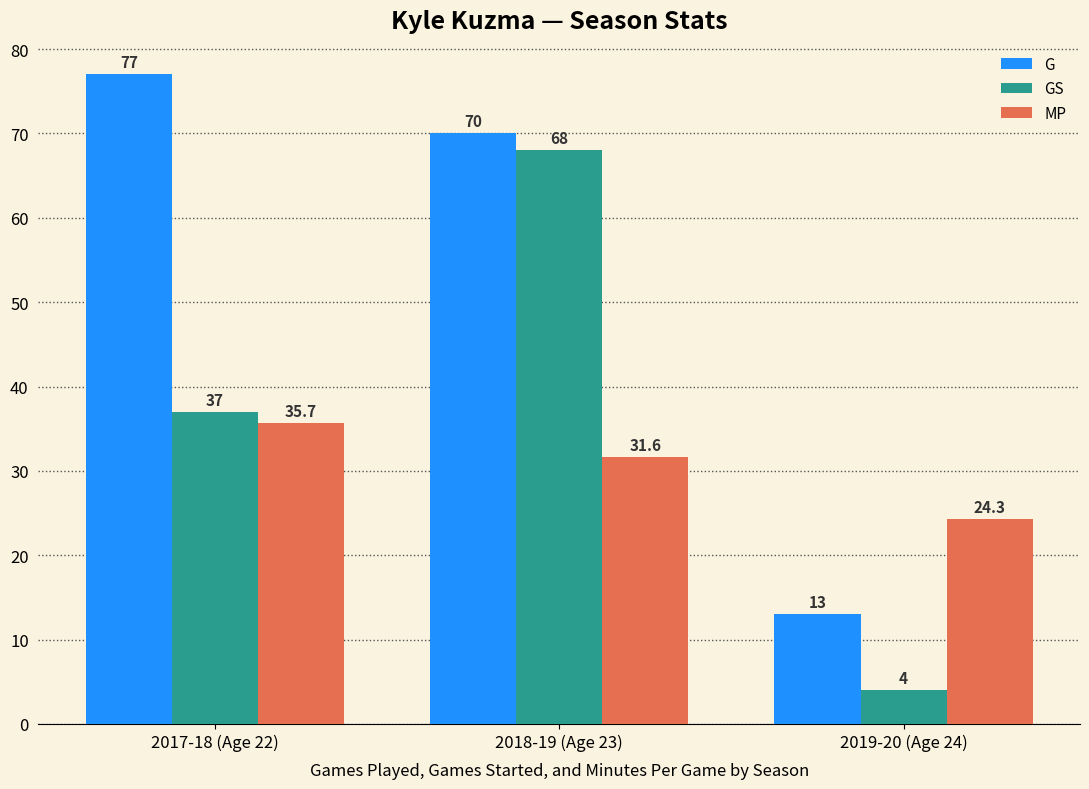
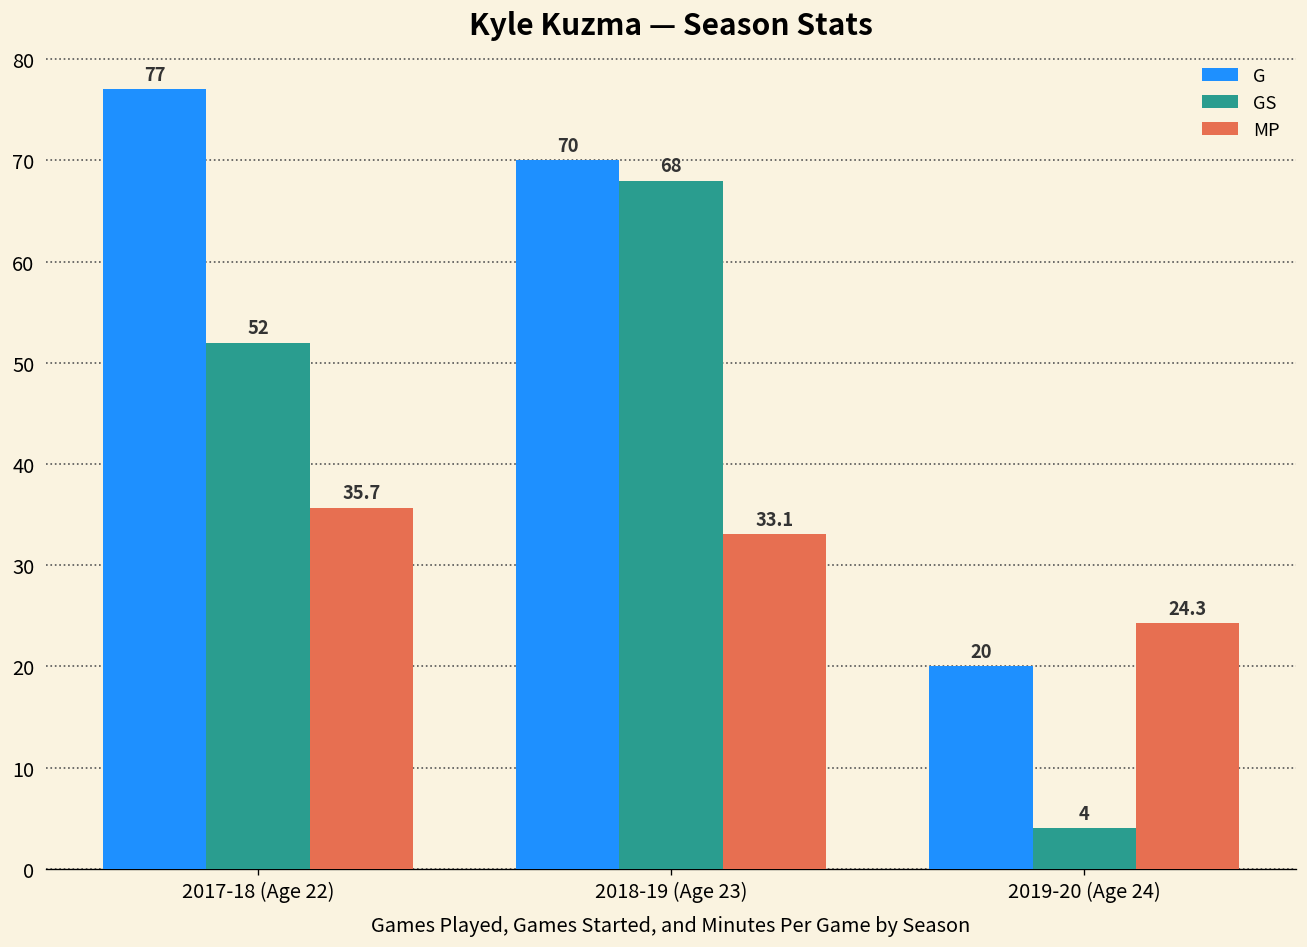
  {
    "G": {
      "2017-18 (Age 22)": 77,
      "2018-19 (Age 23)": 70,
-     "2019-20 (Age 24)": 13
+     "2019-20 (Age 24)": 20
    },
    "GS": {
-     "2017-18 (Age 22)": 37,
+     "2017-18 (Age 22)": 52,
      "2018-19 (Age 23)": 68,
      "2019-20 (Age 24)": 4
    },
    "MP": {
      "2017-18 (Age 22)": 35.7,
-     "2018-19 (Age 23)": 31.6,
+     "2018-19 (Age 23)": 33.1,
      "2019-20 (Age 24)": 24.3
    }
  }
